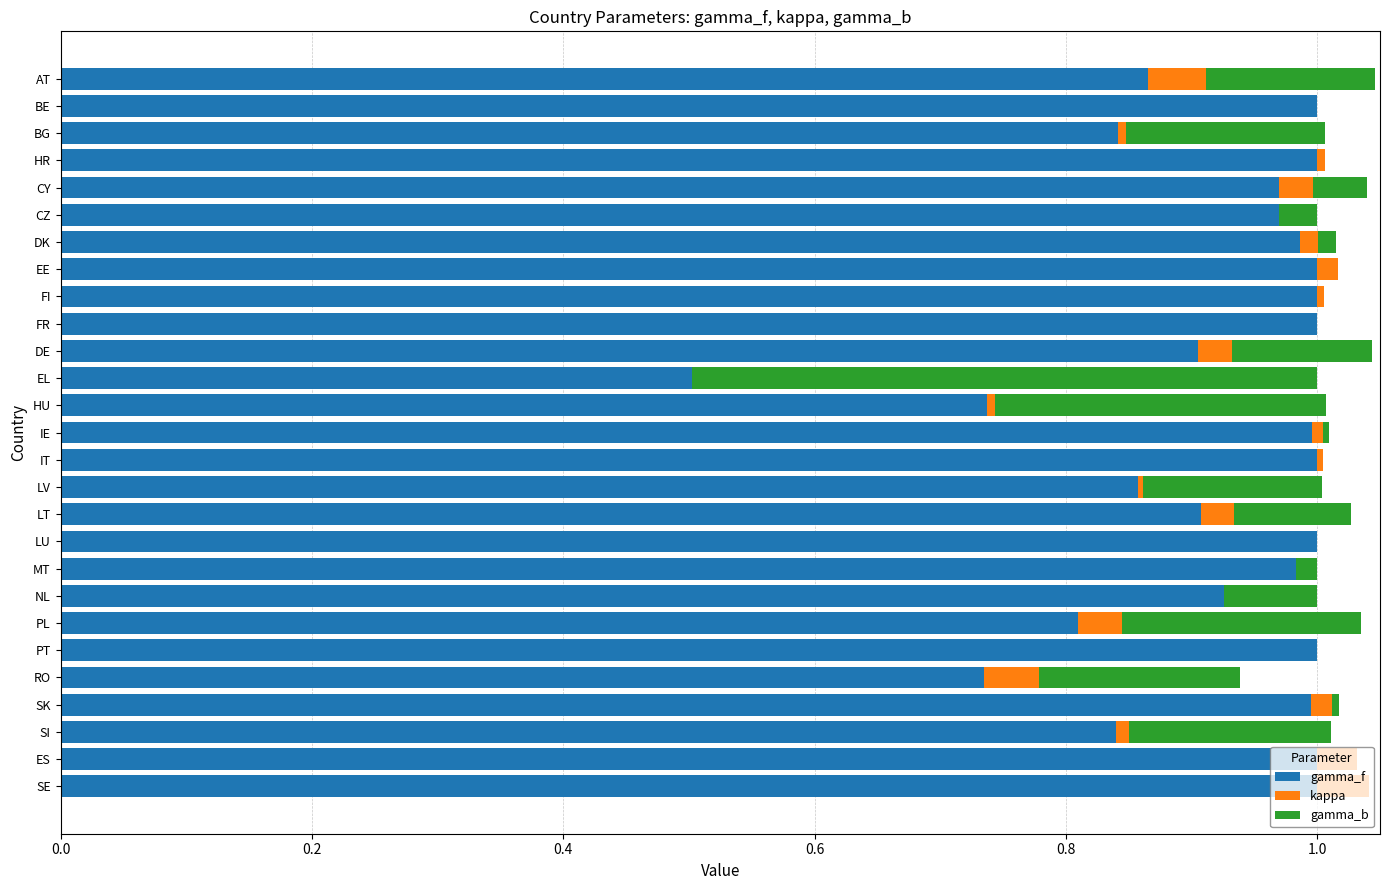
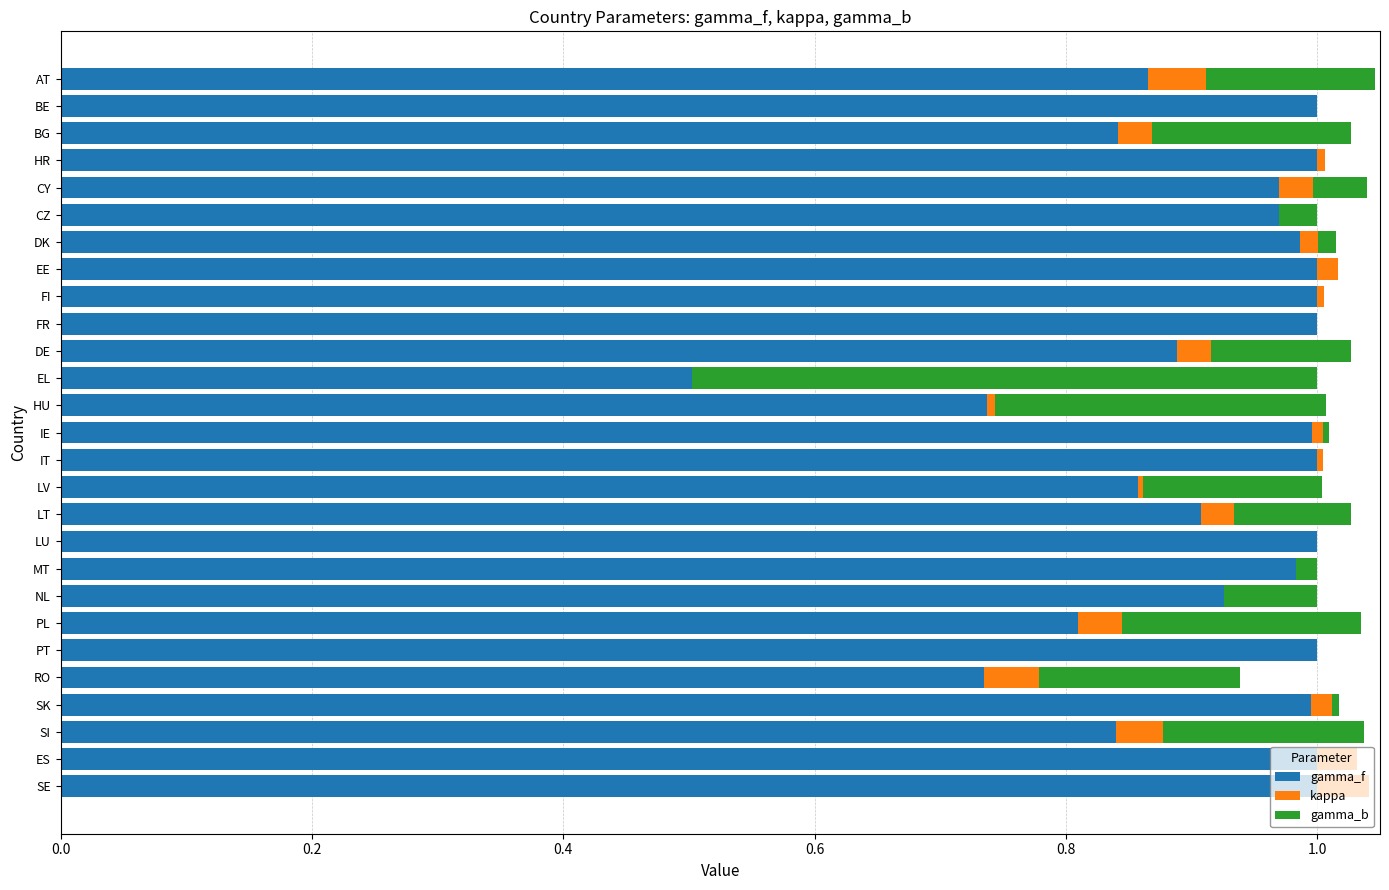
  {
    "gamma_f": {
      "AT": 0.866,
      "BE": 1.000,
      "BG": 0.842,
      "HR": 1.000,
      "CY": 0.970,
      "CZ": 0.970,
      "DK": 0.986,
      "EE": 1.000,
      "FI": 1.000,
      "FR": 1.000,
-     "DE": 0.905,
+     "DE": 0.889,
      "EL": 0.503,
      "HU": 0.737,
      "IE": 0.996,
      "IT": 1.000,
      "LV": 0.858,
      "LT": 0.907,
      "LU": 1.000,
      "MT": 0.984,
      "NL": 0.926,
      "PL": 0.810,
      "PT": 1.000,
      "RO": 0.735,
      "SK": 0.995,
      "SI": 0.840
    },
    "kappa": {
      "AT": 0.046,
-     "BG": 0.006,
+     "BG": 0.027,
      "HR": 0.006,
      "CY": 0.027,
      "DK": 0.015,
      "EE": 0.016,
      "FI": 0.005,
      "DE": 0.027,
      "HU": 0.007,
      "IE": 0.009,
      "IT": 0.005,
      "LV": 0.003,
      "LT": 0.027,
      "PL": 0.035,
      "RO": 0.044,
      "SK": 0.017,
-     "SI": 0.011
+     "SI": 0.037
    },
    "gamma_b": {
      "AT": 0.134,
      "BG": 0.158,
      "CY": 0.043,
      "CZ": 0.030,
      "DK": 0.014,
      "DE": 0.111,
      "EL": 0.497,
      "HU": 0.263,
      "IE": 0.004,
      "LV": 0.142,
      "LT": 0.093,
      "MT": 0.016,
      "NL": 0.074,
      "PL": 0.190,
      "RO": 0.160,
      "SK": 0.005,
      "SI": 0.160
    }
  }
